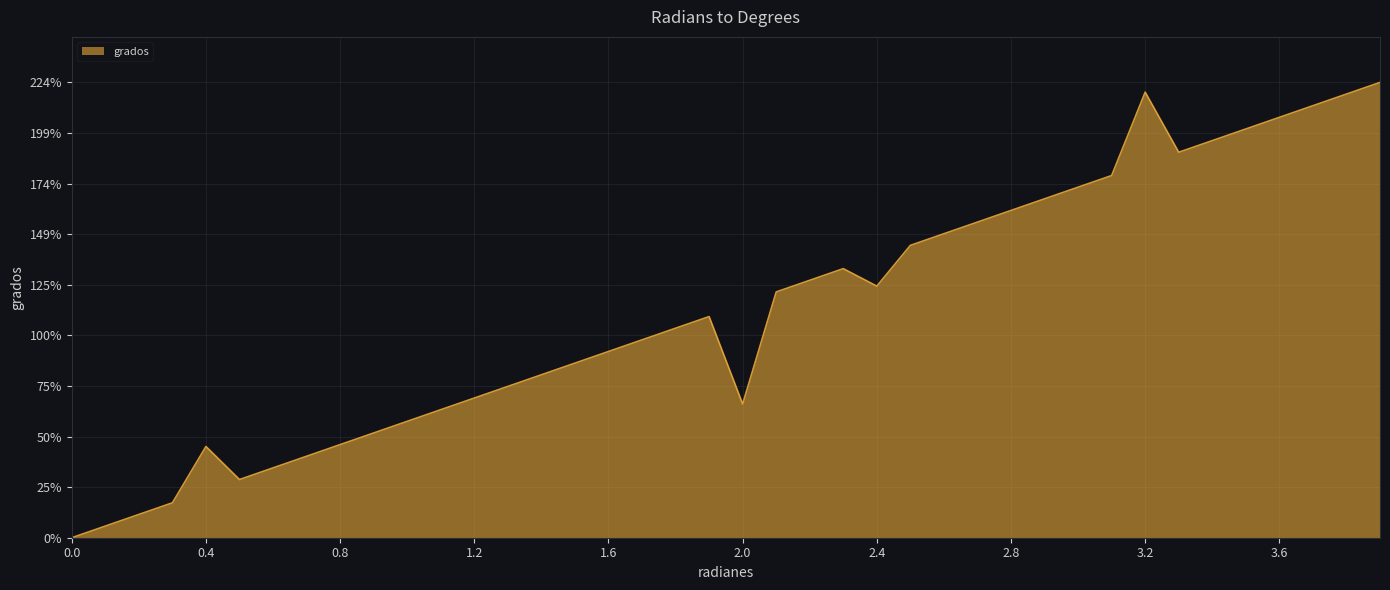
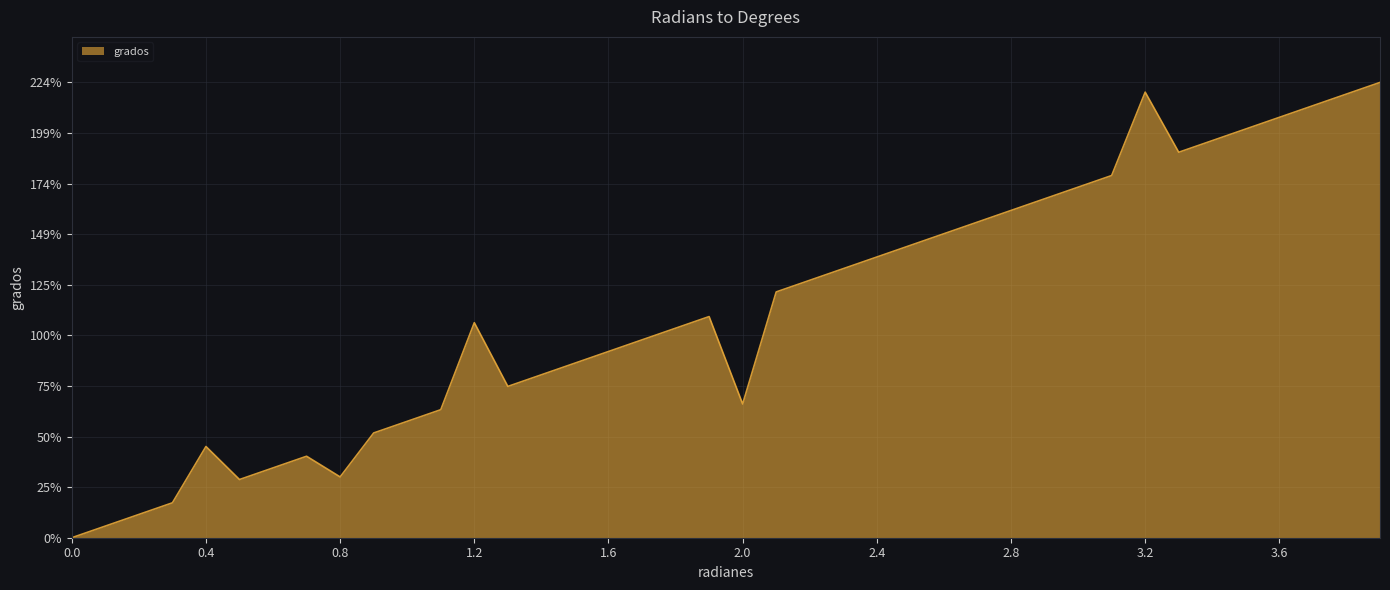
  {
    "0.0": "0%",
    "0.4": "45%",
-   "0.8": "46%",
-   "1.2": "69%",
+   "0.8": "30%",
+   "1.2": "106%",
    "1.6": "92%",
    "2.0": "66%",
-   "2.4": "124%",
+   "2.4": "138%",
    "2.8": "161%",
    "3.2": "219%",
    "3.6": "207%"
  }
